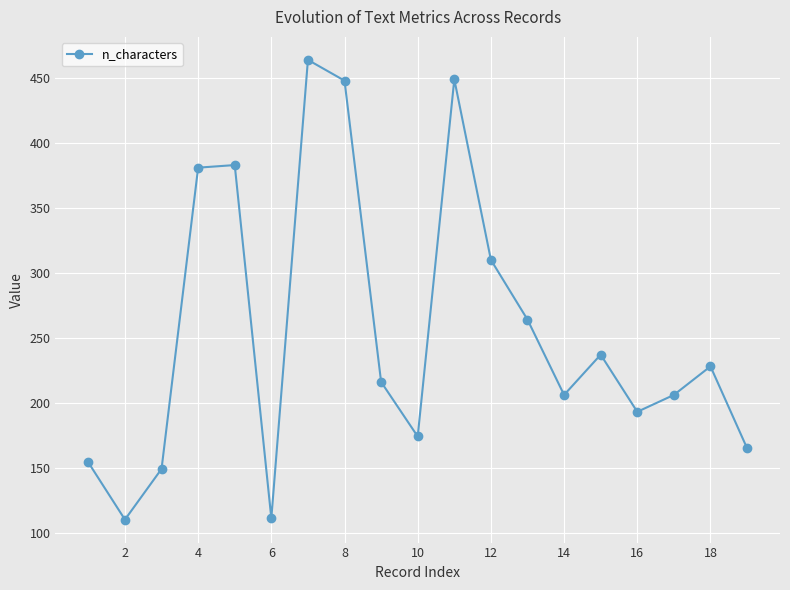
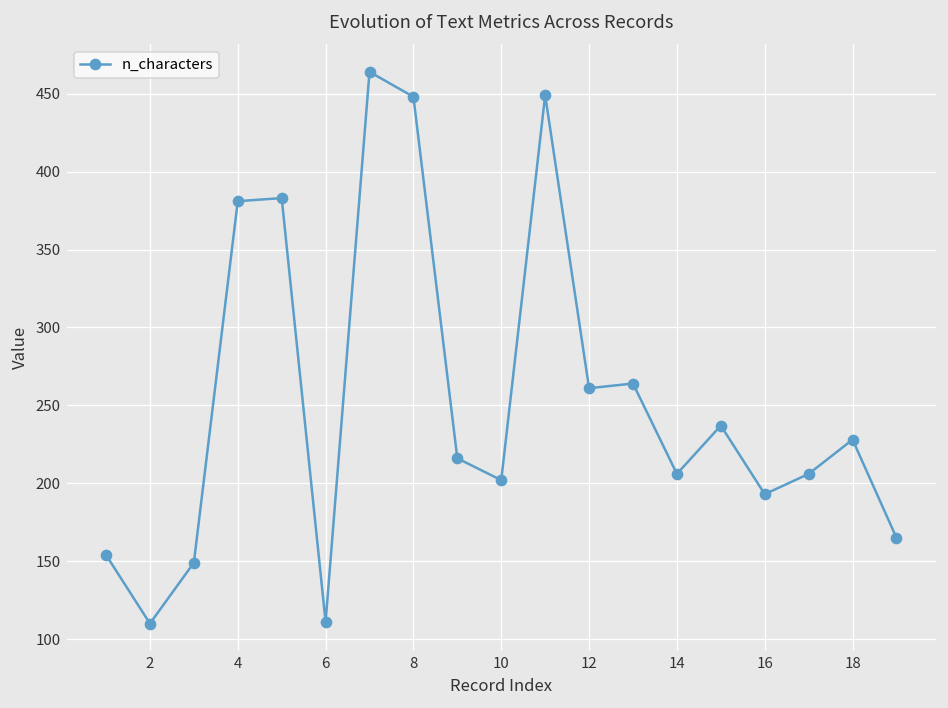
  {
    "2": 110,
    "4": 381,
    "6": 111,
    "8": 448,
-   "10": 174,
-   "12": 310,
+   "10": 202,
+   "12": 261,
    "14": 206,
    "16": 193,
    "18": 228
  }
